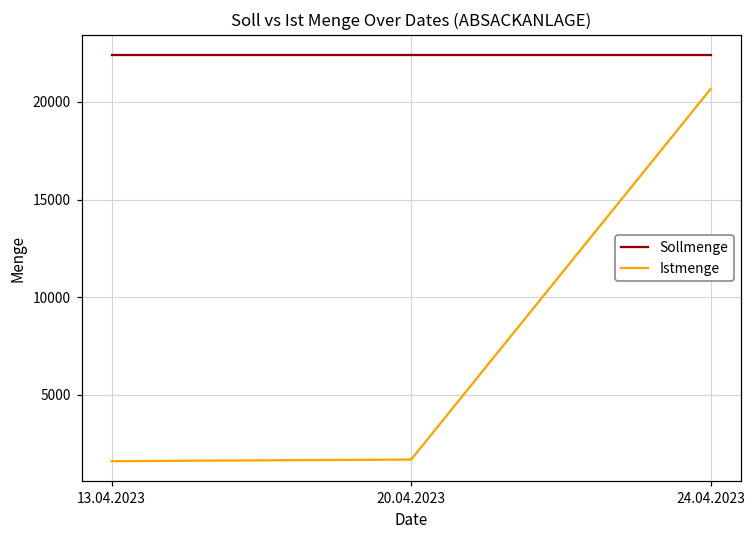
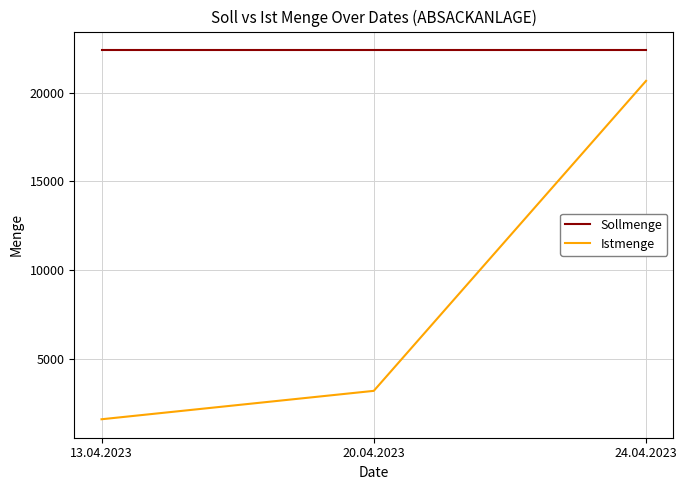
  {
    "Sollmenge": {
      "13.04.2023": 22400,
      "20.04.2023": 22400,
      "24.04.2023": 22400
    },
    "Istmenge": {
      "13.04.2023": 1600,
-     "20.04.2023": 1700,
+     "20.04.2023": 3200,
      "24.04.2023": 20700
    }
  }
